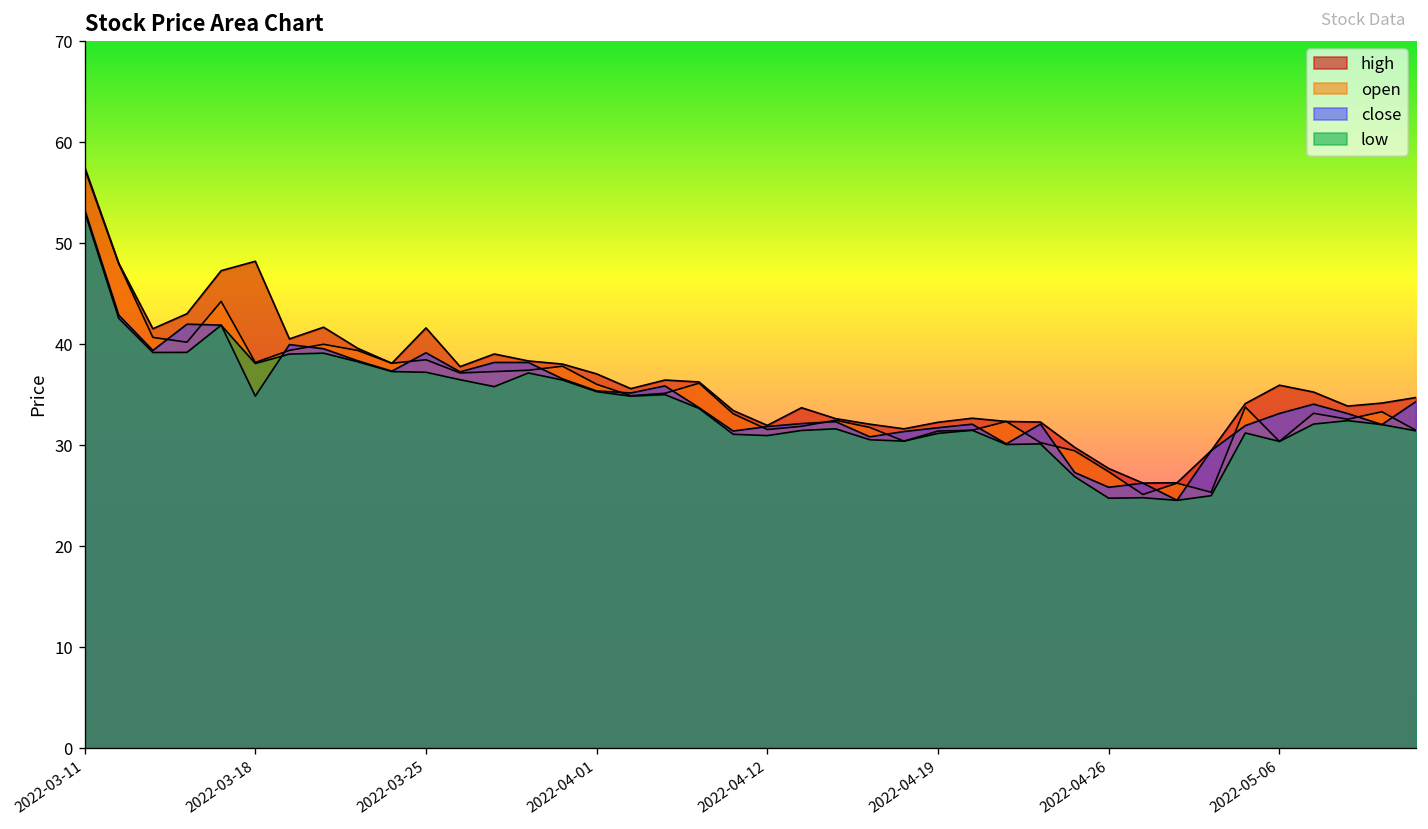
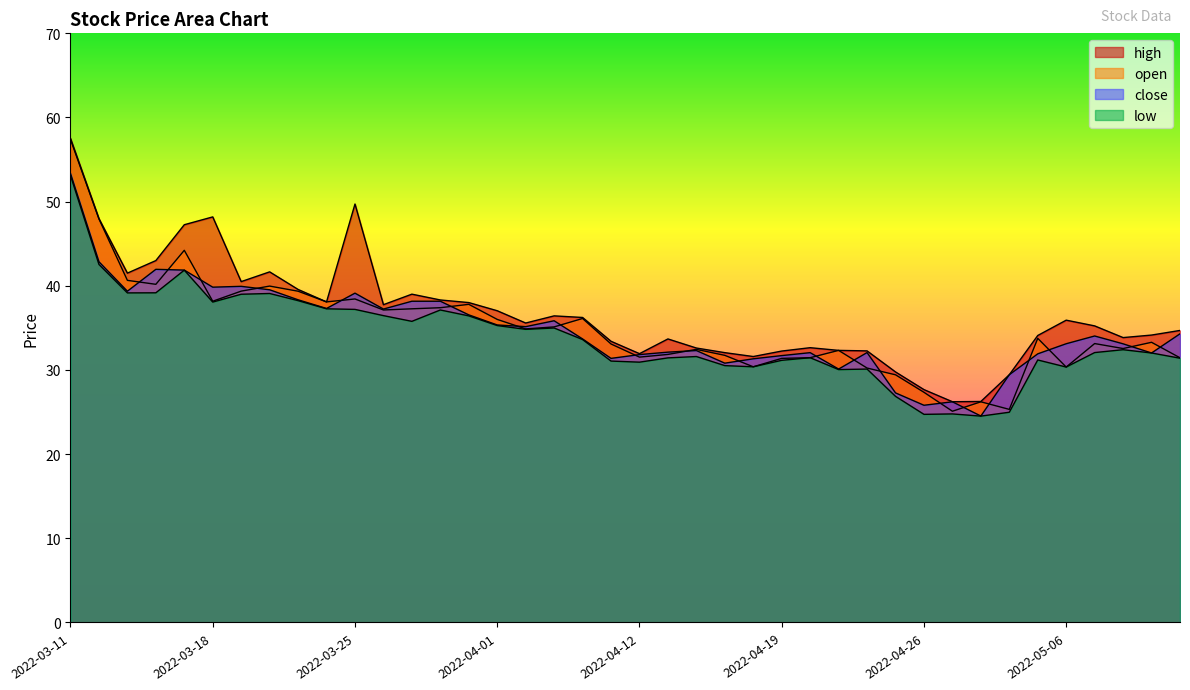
  {
    "high": {
      "2022-03-18": 48,
-     "2022-03-25": 42,
+     "2022-03-25": 50,
      "2022-04-01": 37,
      "2022-04-19": 32,
      "2022-04-26": 28,
      "2022-05-06": 36
    },
    "open": {
      "2022-03-25": 38,
      "2022-04-01": 36,
      "2022-04-26": 27
    },
    "close": {
-     "2022-03-18": 35,
+     "2022-03-18": 40,
      "2022-03-25": 39,
      "2022-04-19": 32,
      "2022-04-26": 26,
      "2022-05-06": 33
    },
    "low": {
      "2022-03-25": 37,
      "2022-04-12": 31,
      "2022-04-26": 25
    }
  }
